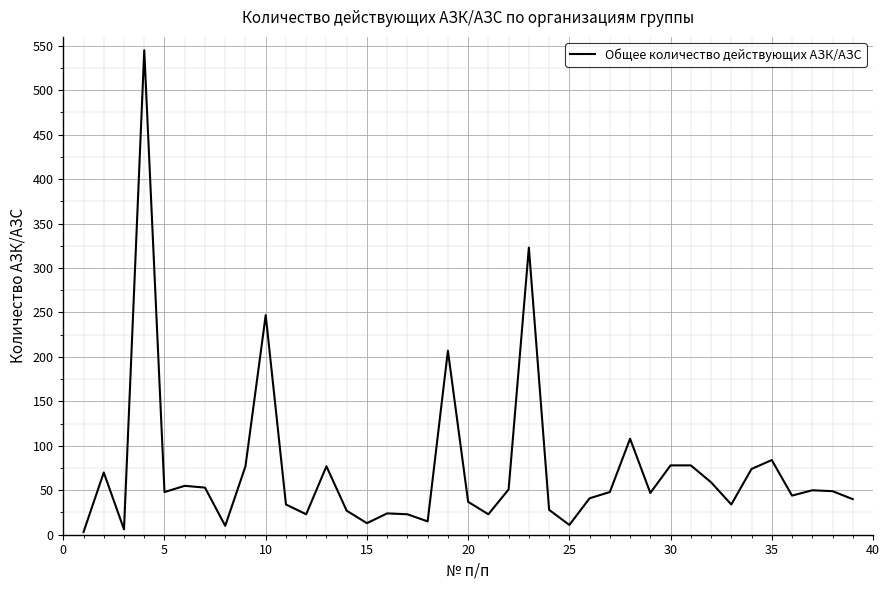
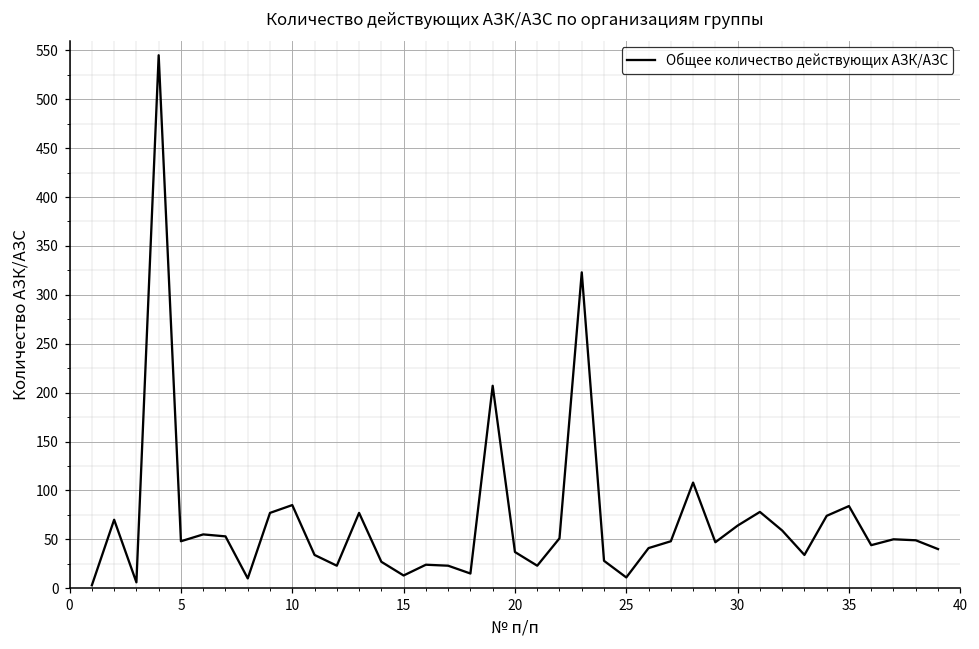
  {
    "5": 50,
-   "10": 250,
+   "10": 90,
    "15": 10,
    "20": 40,
    "25": 10,
-   "30": 80,
+   "30": 60,
    "35": 80
  }
